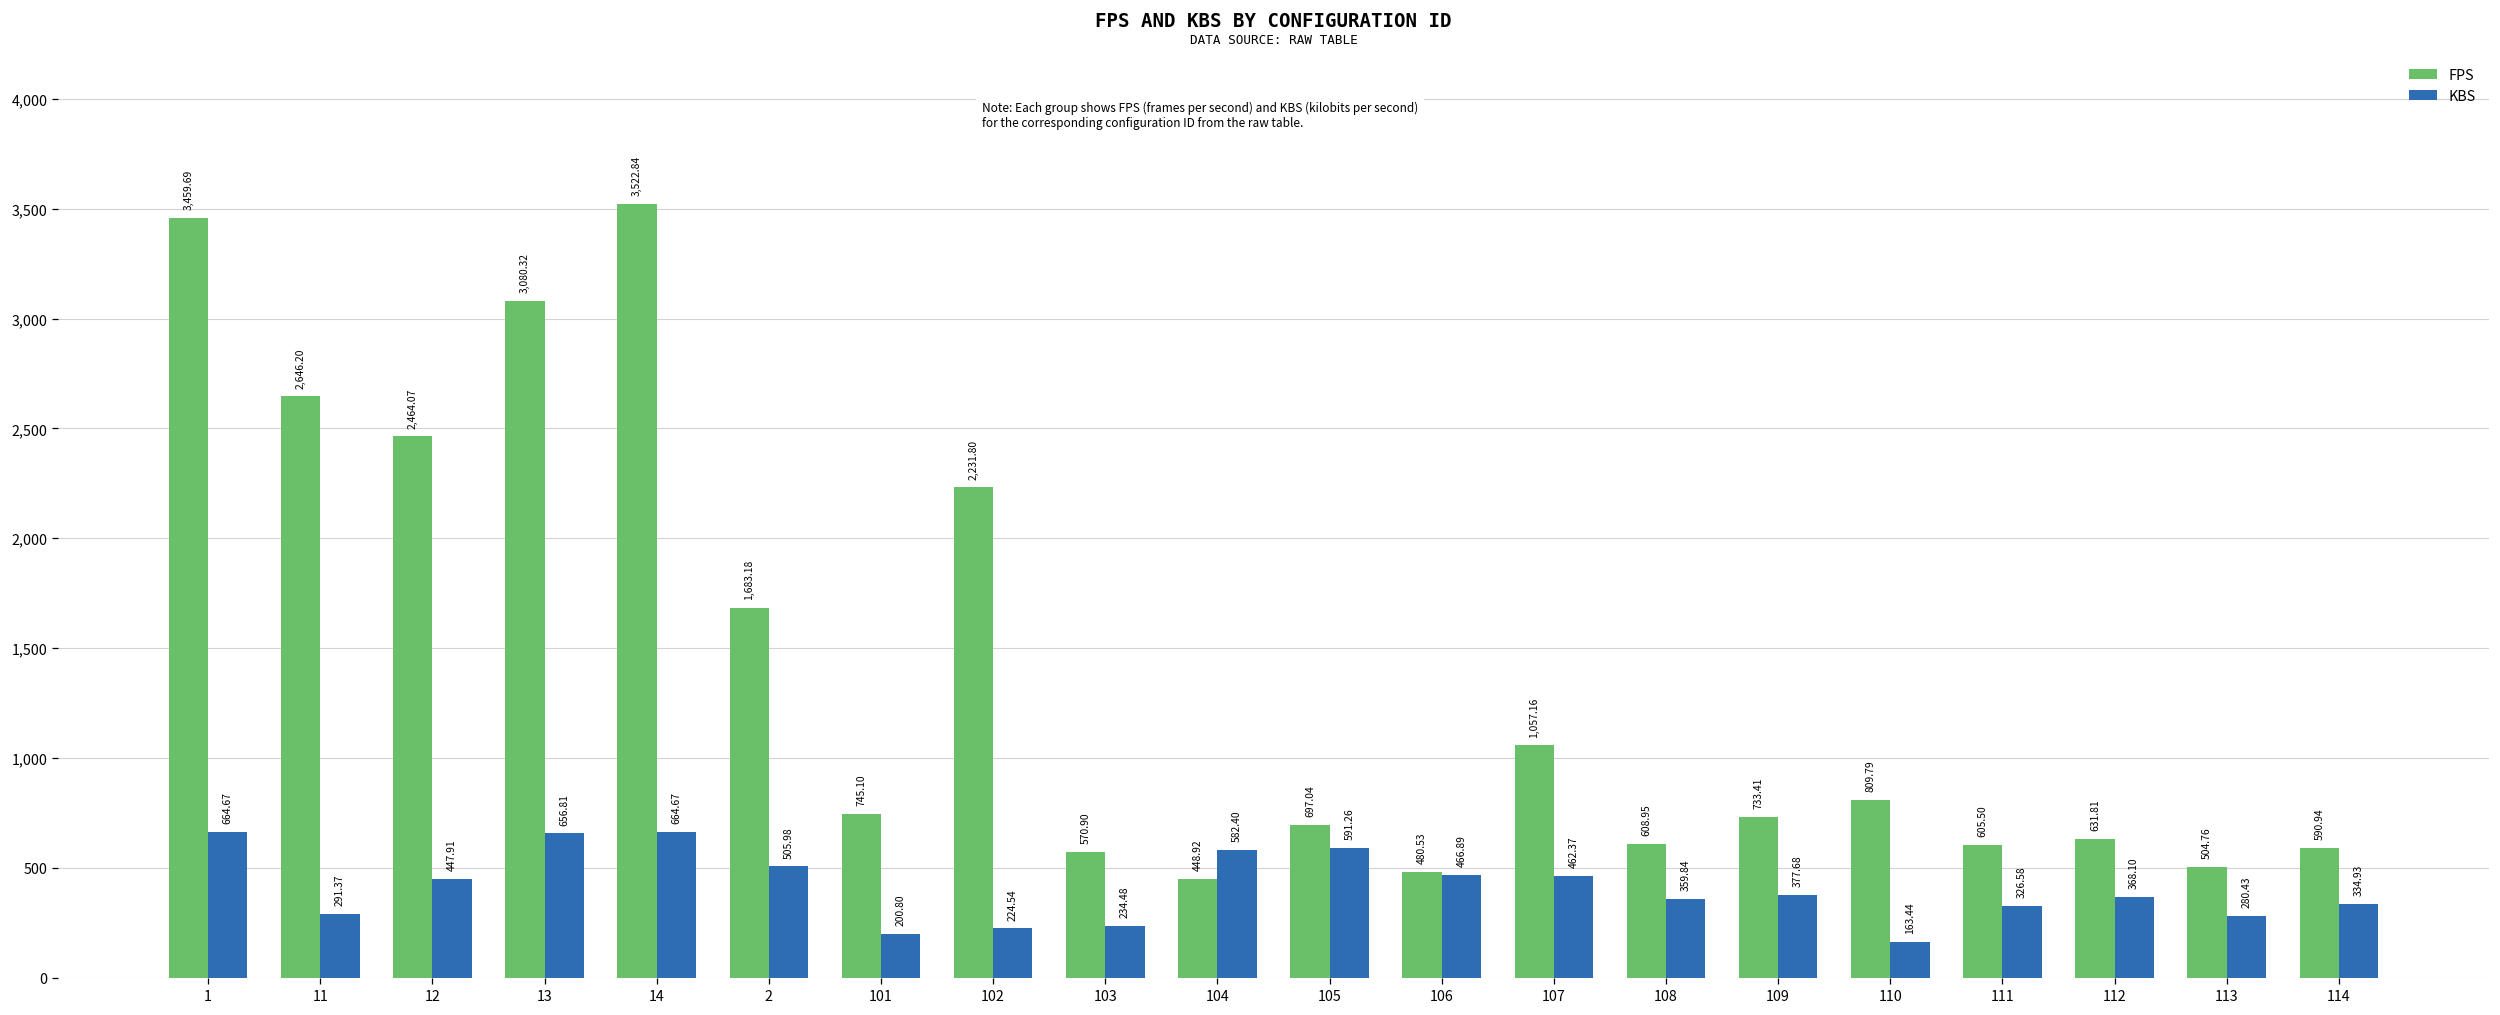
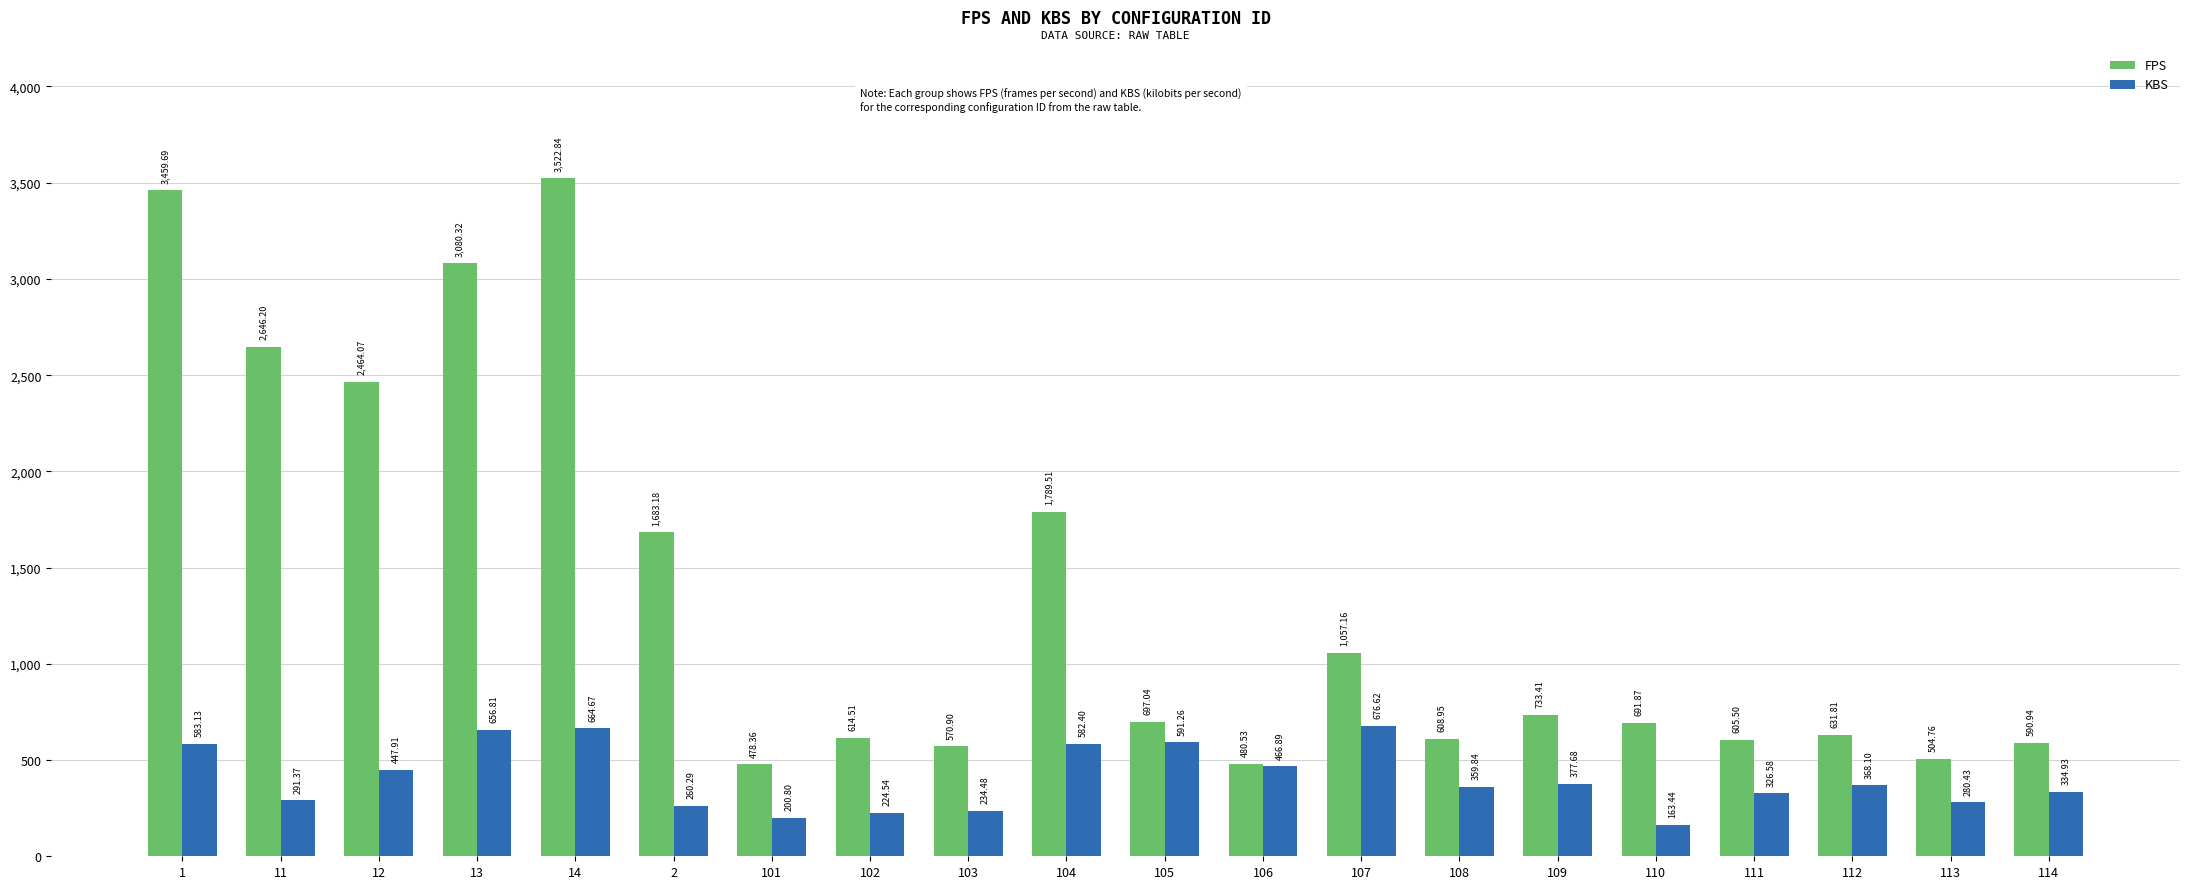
  {
    "FPS": {
      "1": "3,459.69",
      "11": "2,646.20",
      "12": "2,464.07",
      "13": "3,080.32",
      "14": "3,522.84",
      "2": "1,683.18",
-     "101": "745.10",
-     "102": "2,231.80",
+     "101": "478.36",
+     "102": "614.51",
      "103": "570.90",
-     "104": "448.92",
+     "104": "1,789.51",
      "105": "697.04",
      "106": "480.53",
      "107": "1,057.16",
      "108": "608.95",
      "109": "733.41",
-     "110": "809.79",
+     "110": "691.87",
      "111": "605.50",
      "112": "631.81",
      "113": "504.76",
      "114": "590.94"
    },
    "KBS": {
-     "1": "664.67",
+     "1": "583.13",
      "11": "291.37",
      "12": "447.91",
      "13": "656.81",
      "14": "664.67",
-     "2": "505.98",
+     "2": "260.29",
      "101": "200.80",
      "102": "224.54",
      "103": "234.48",
      "104": "582.40",
      "105": "591.26",
      "106": "466.89",
-     "107": "462.37",
+     "107": "676.62",
      "108": "359.84",
      "109": "377.68",
      "110": "163.44",
      "111": "326.58",
      "112": "368.10",
      "113": "280.43",
      "114": "334.93"
    }
  }
